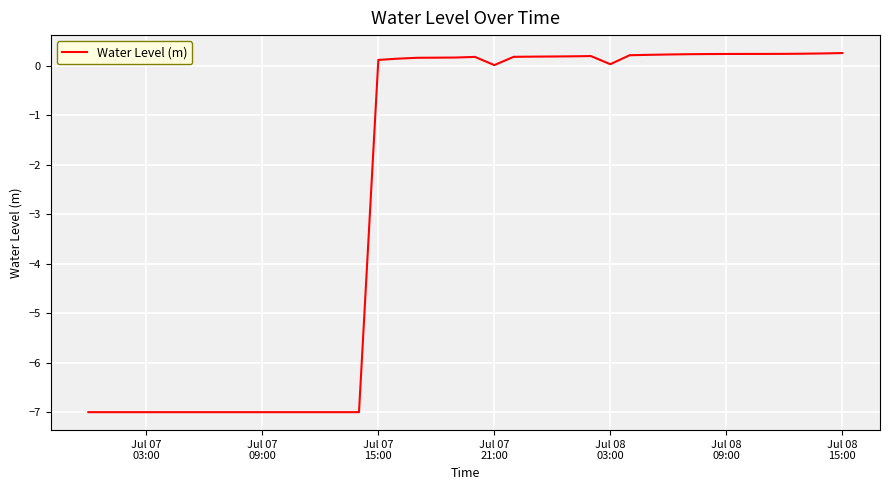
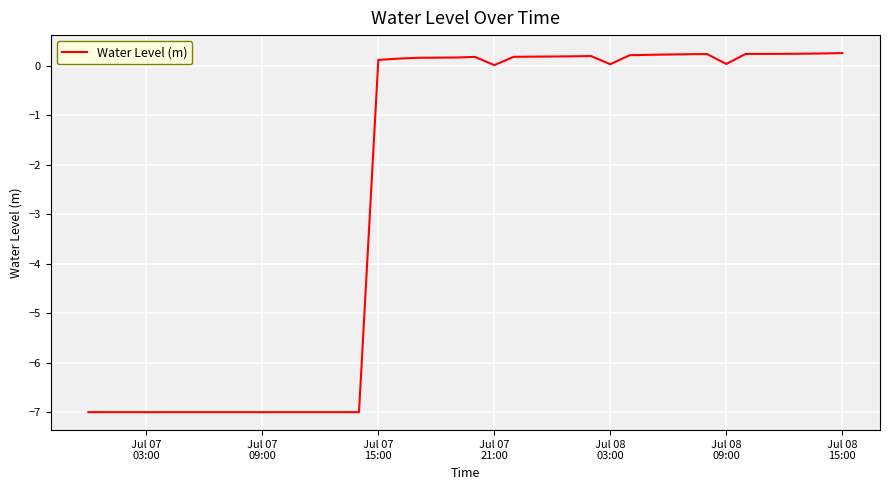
  {
    "Jul 07 03:00": -7.0,
    "Jul 07 09:00": -7.0,
    "Jul 07 15:00": 0.1,
    "Jul 07 21:00": 0.0,
    "Jul 08 03:00": 0.0,
-   "Jul 08 09:00": 0.2,
+   "Jul 08 09:00": 0.0,
    "Jul 08 15:00": 0.3
  }
